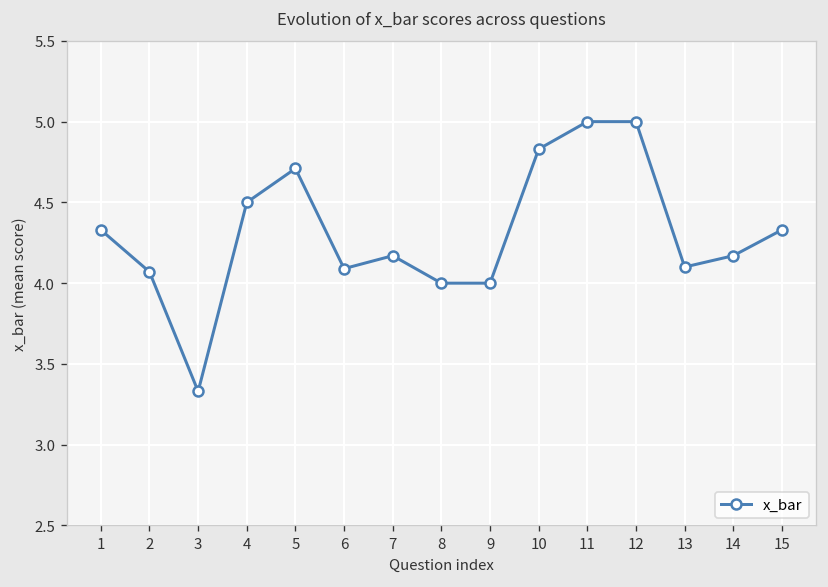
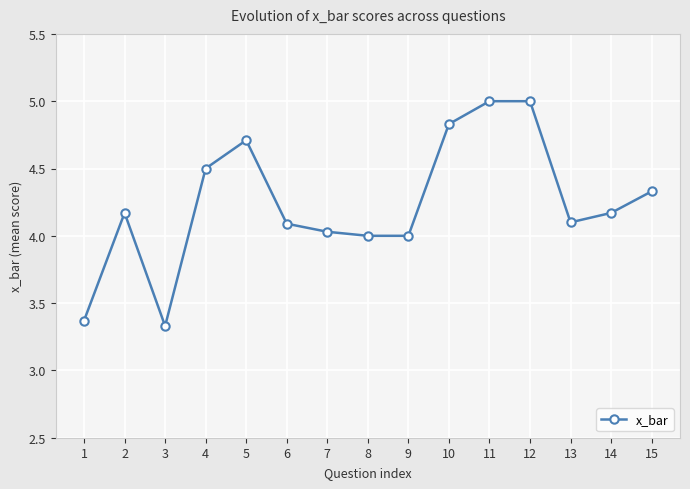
  {
-   "1": 4.33,
-   "2": 4.07,
+   "1": 3.37,
+   "2": 4.17,
    "3": 3.33,
    "4": 4.50,
    "5": 4.71,
    "6": 4.09,
-   "7": 4.17,
+   "7": 4.03,
    "8": 4.00,
    "9": 4.00,
    "10": 4.83,
    "11": 5.00,
    "12": 5.00,
    "13": 4.10,
    "14": 4.17,
    "15": 4.33
  }
